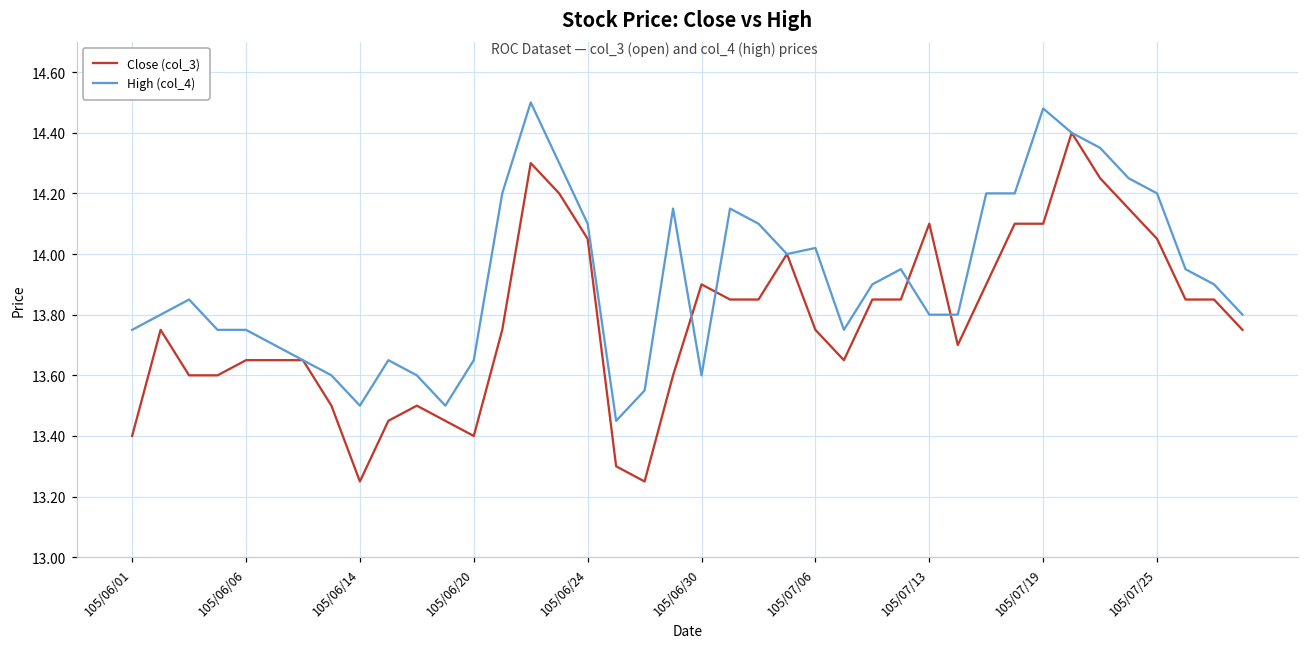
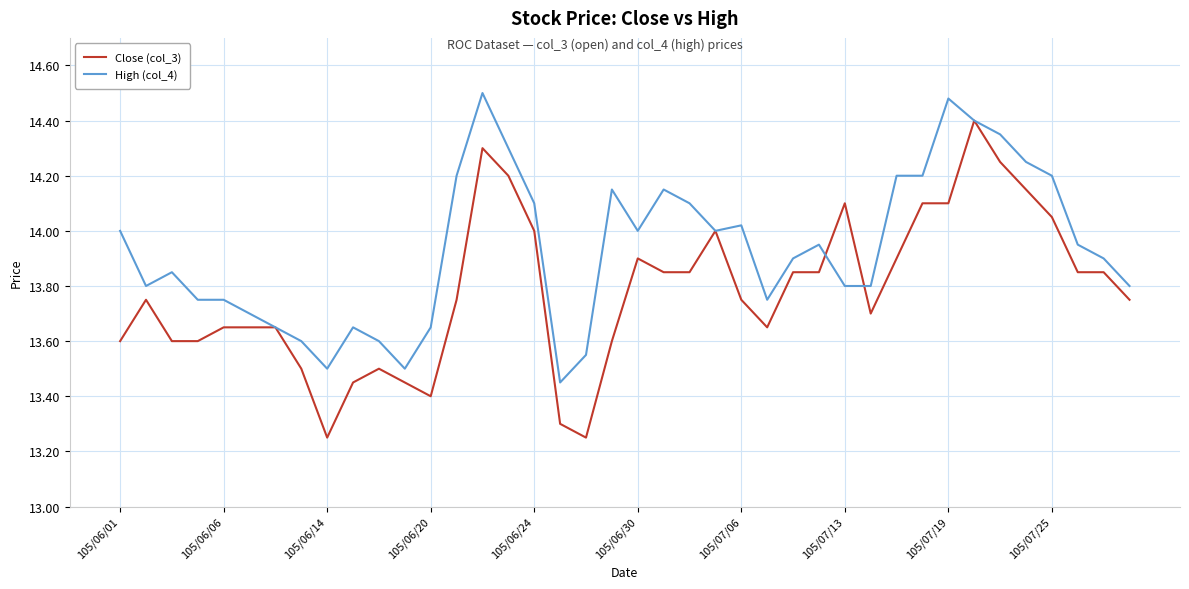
  {
    "Close (col_3)": {
-     "105/06/01": 13.4,
+     "105/06/01": 13.6,
      "105/06/06": 13.65,
      "105/06/14": 13.25,
      "105/06/20": 13.40,
-     "105/06/24": 14.05,
+     "105/06/24": 14.00,
      "105/06/30": 13.90,
      "105/07/06": 13.75,
      "105/07/13": 14.10,
      "105/07/19": 14.10,
      "105/07/25": 14.05
    },
    "High (col_4)": {
-     "105/06/01": 13.75,
+     "105/06/01": 14.00,
      "105/06/06": 13.75,
      "105/06/14": 13.50,
      "105/06/20": 13.65,
      "105/06/24": 14.10,
-     "105/06/30": 13.6,
+     "105/06/30": 14.0,
      "105/07/06": 14.02,
      "105/07/13": 13.80,
      "105/07/19": 14.48,
      "105/07/25": 14.20
    }
  }
